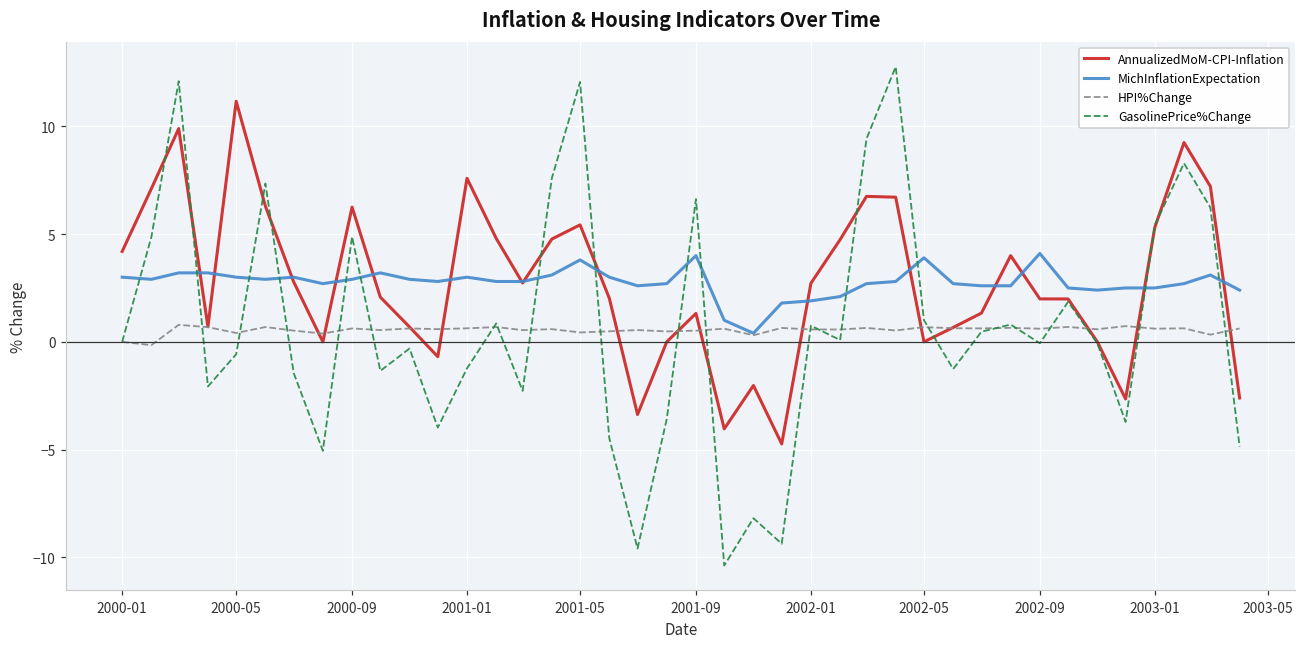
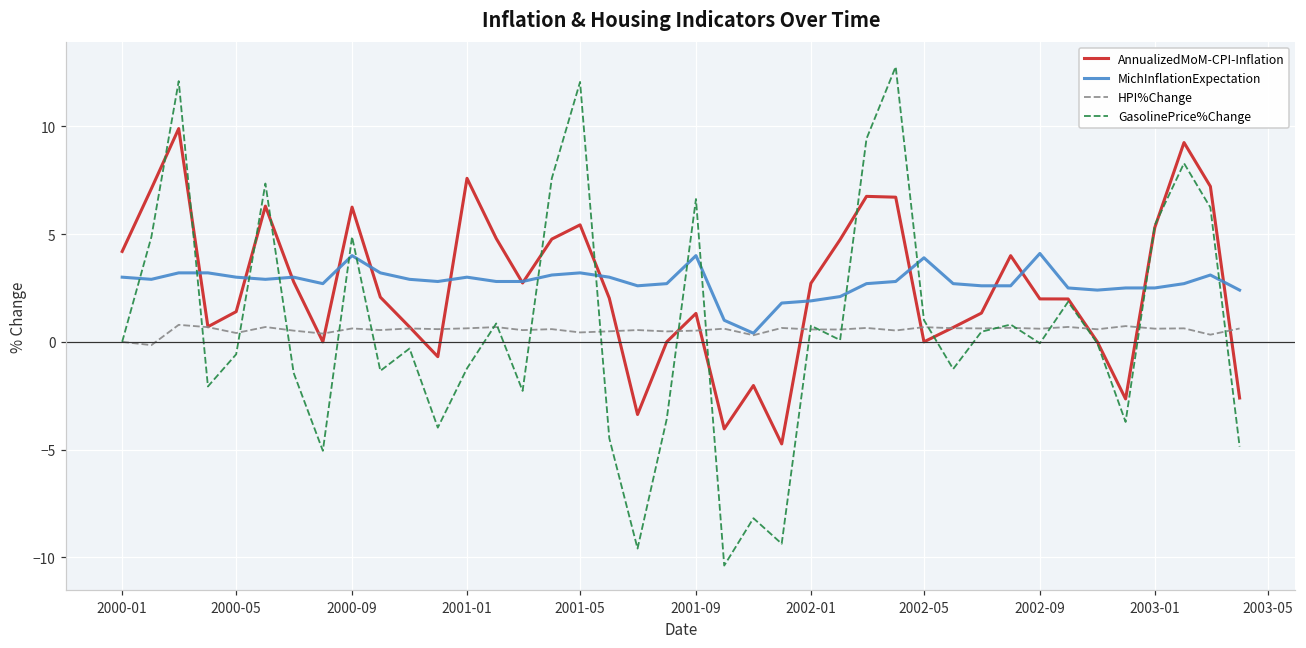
  {
    "AnnualizedMoM-CPI-Inflation": {
      "2000-01": 4.2,
-     "2000-05": 11.2,
+     "2000-05": 1.4,
      "2000-09": 6.3,
      "2001-01": 7.6,
      "2001-05": 5.4,
      "2001-09": 1.3,
      "2002-01": 2.7,
      "2002-05": 0.0,
      "2002-09": 2.0
    },
    "MichInflationExpectation": {
      "2000-01": 3.0,
      "2000-05": 3.0,
-     "2000-09": 2.9,
+     "2000-09": 4.0,
      "2001-01": 3.0,
-     "2001-05": 3.8,
+     "2001-05": 3.2,
      "2001-09": 4.0,
      "2002-01": 1.9,
      "2002-05": 3.9,
      "2002-09": 4.1,
      "2003-01": 2.5
    },
    "HPI%Change": {
      "2000-05": 0.4,
      "2000-09": 0.6,
      "2001-01": 0.6,
      "2001-05": 0.4,
      "2001-09": 0.5,
      "2002-01": 0.6,
      "2002-05": 0.7,
      "2002-09": 0.6,
      "2003-01": 0.6
    },
    "GasolinePrice%Change": {
      "2000-05": -0.6,
      "2000-09": 4.9,
      "2001-01": -1.2,
      "2001-05": 12.1,
      "2001-09": 6.6,
      "2002-01": 0.8,
      "2002-05": 1.0,
      "2002-09": -0.1
    }
  }
